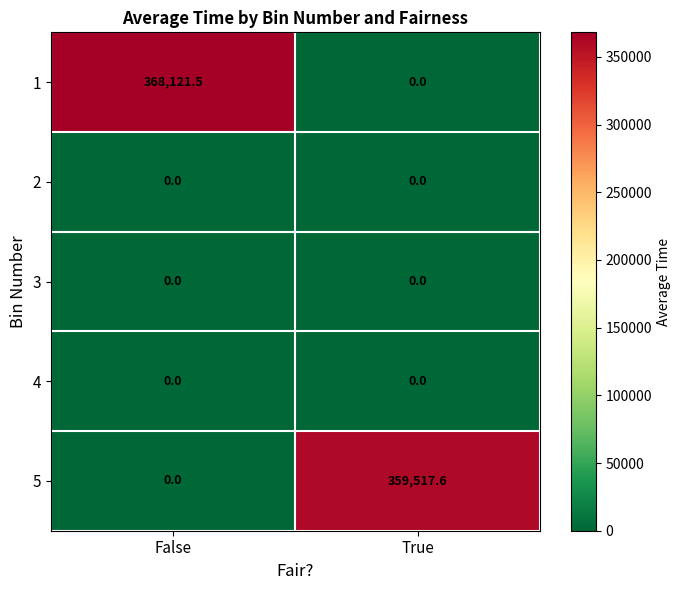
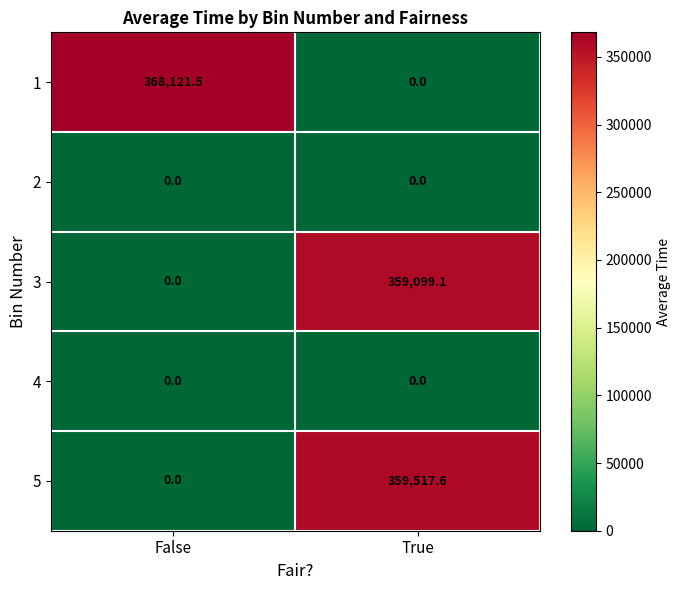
  {
    "1": {
      "False": "368,121.5",
      "True": "0.0"
    },
    "2": {
      "False": "0.0",
      "True": "0.0"
    },
    "3": {
      "False": "0.0",
-     "True": "0.0"
+     "True": "359,099.1"
    },
    "4": {
      "False": "0.0",
      "True": "0.0"
    },
    "5": {
      "False": "0.0",
      "True": "359,517.6"
    }
  }
